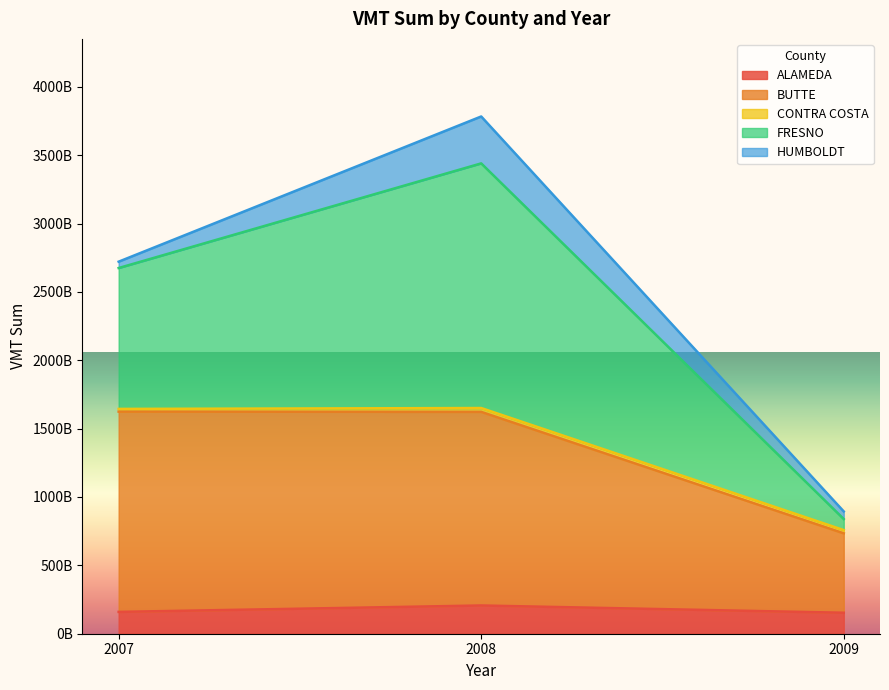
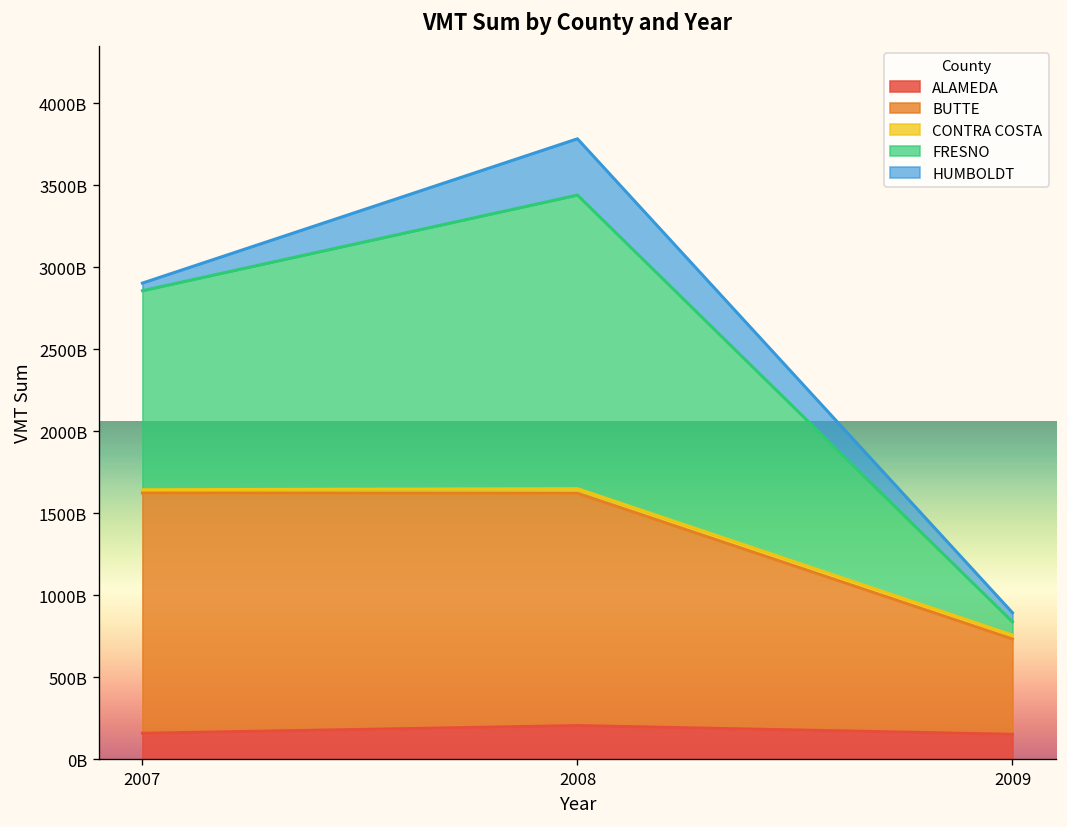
  {
    "CONTRA COSTA": {
      "2007": 20000000000,
      "2008": 30000000000,
      "2009": 20000000000
    },
    "FRESNO": {
-     "2007": 1030000000000,
+     "2007": 1210000000000,
      "2008": 1790000000000,
      "2009": 80000000000
    },
    "HUMBOLDT": {
      "2007": 50000000000,
      "2008": 340000000000,
      "2009": 60000000000
    }
  }
